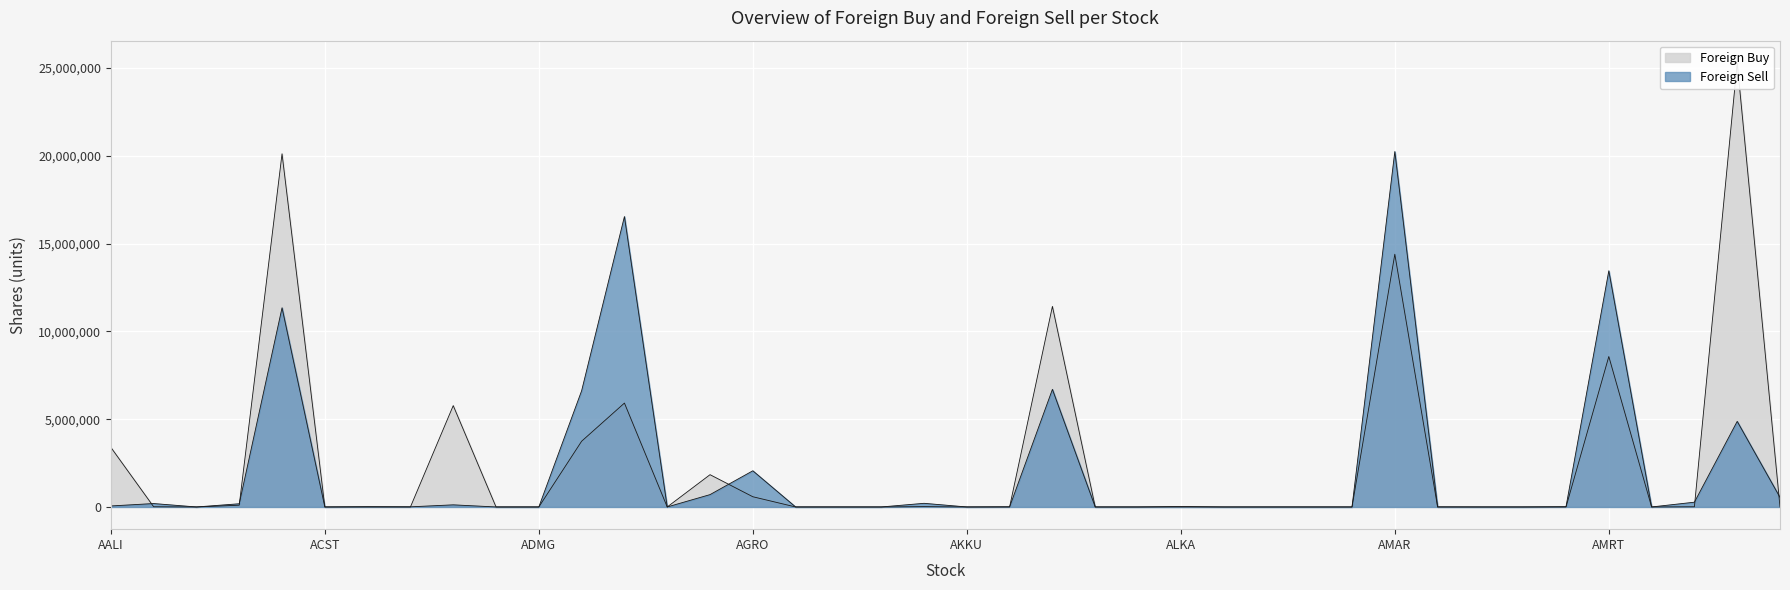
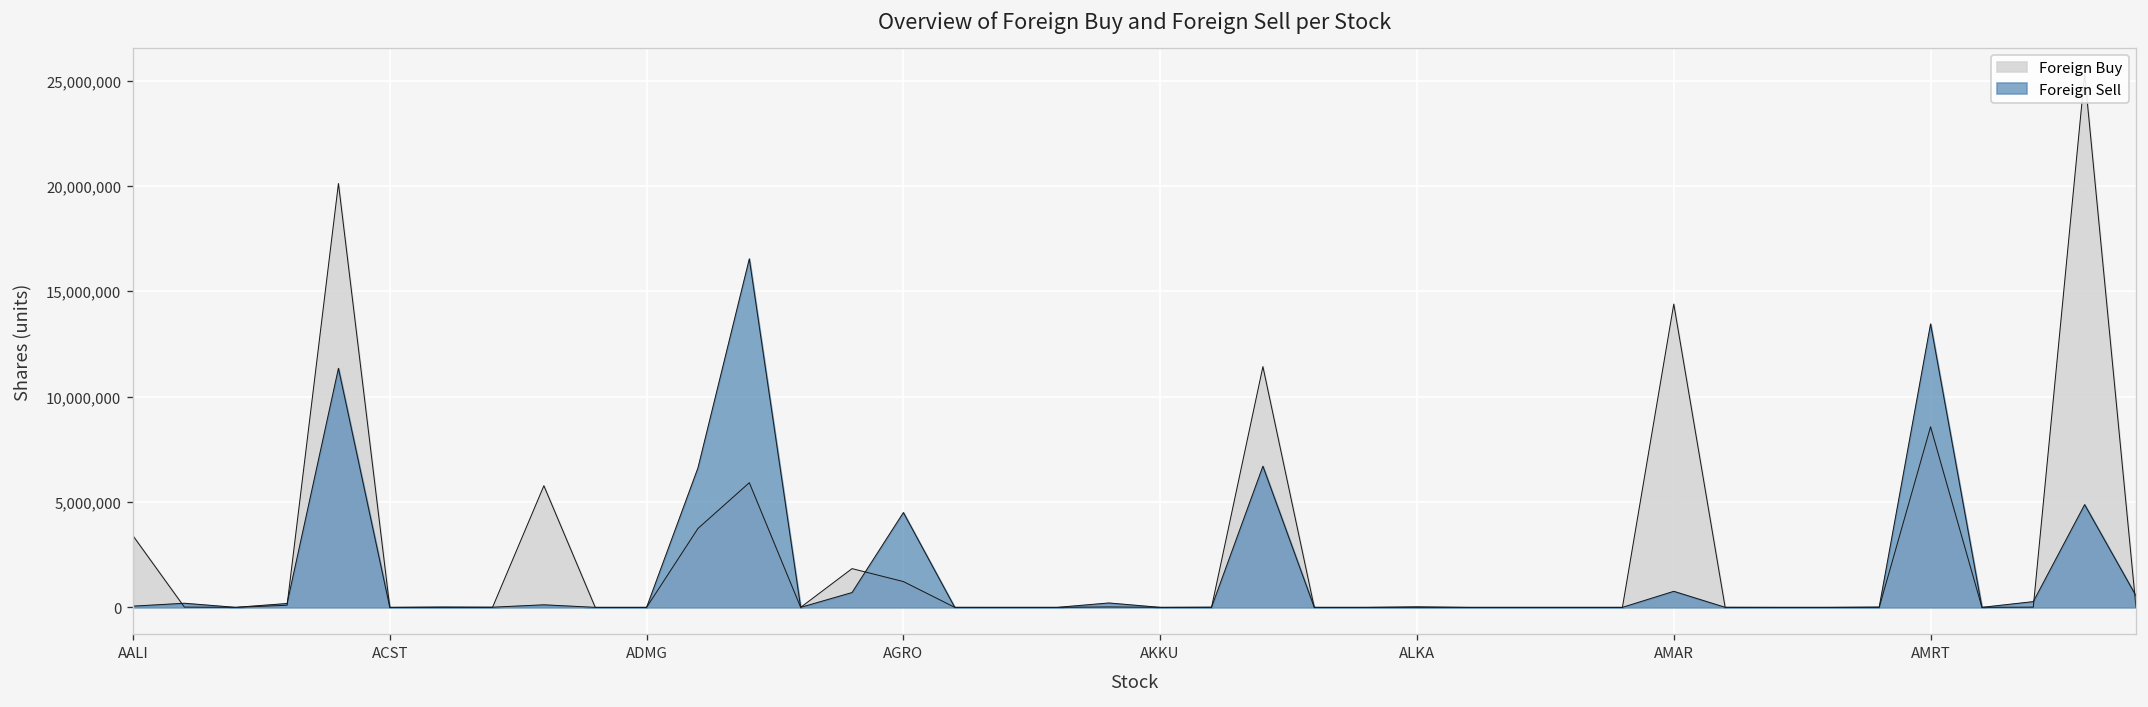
  {
    "Foreign Buy": {
      "AALI": "3,400,000",
-     "AGRO": "600,000",
+     "AGRO": "1,200,000",
      "AMAR": "14,400,000",
      "AMRT": "8,600,000"
    },
    "Foreign Sell": {
      "AALI": "100,000",
-     "AGRO": "2,100,000",
-     "AMAR": "20,200,000",
+     "AGRO": "4,500,000",
+     "AMAR": "800,000",
      "AMRT": "13,500,000"
    }
  }
